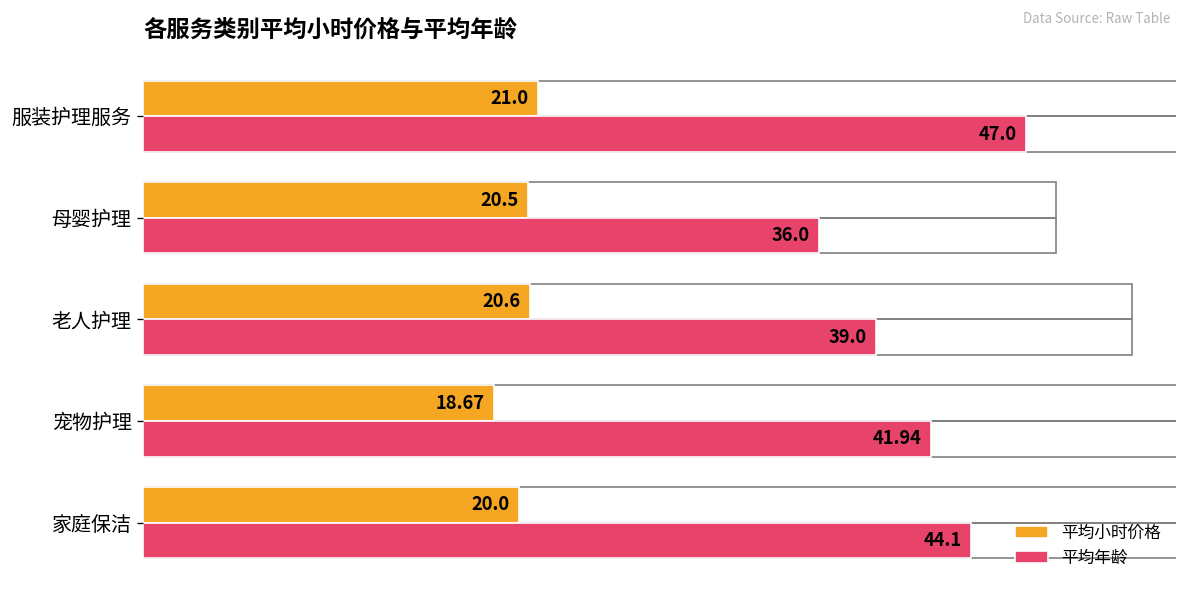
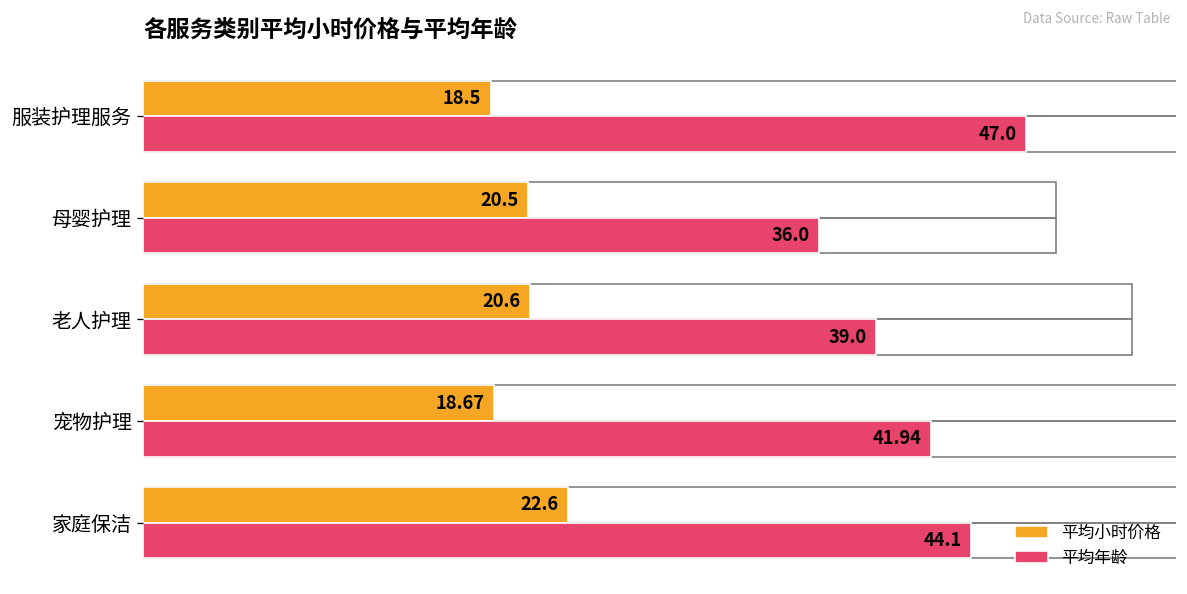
  {
    "平均小时价格": {
-     "服装护理服务": 21.0,
+     "服装护理服务": 18.5,
      "母婴护理": 20.5,
      "老人护理": 20.6,
      "宠物护理": 18.67,
-     "家庭保洁": 20.0
+     "家庭保洁": 22.6
    },
    "平均年龄": {
      "服装护理服务": 47.0,
      "母婴护理": 36.0,
      "老人护理": 39.0,
      "宠物护理": 41.94,
      "家庭保洁": 44.1
    }
  }
